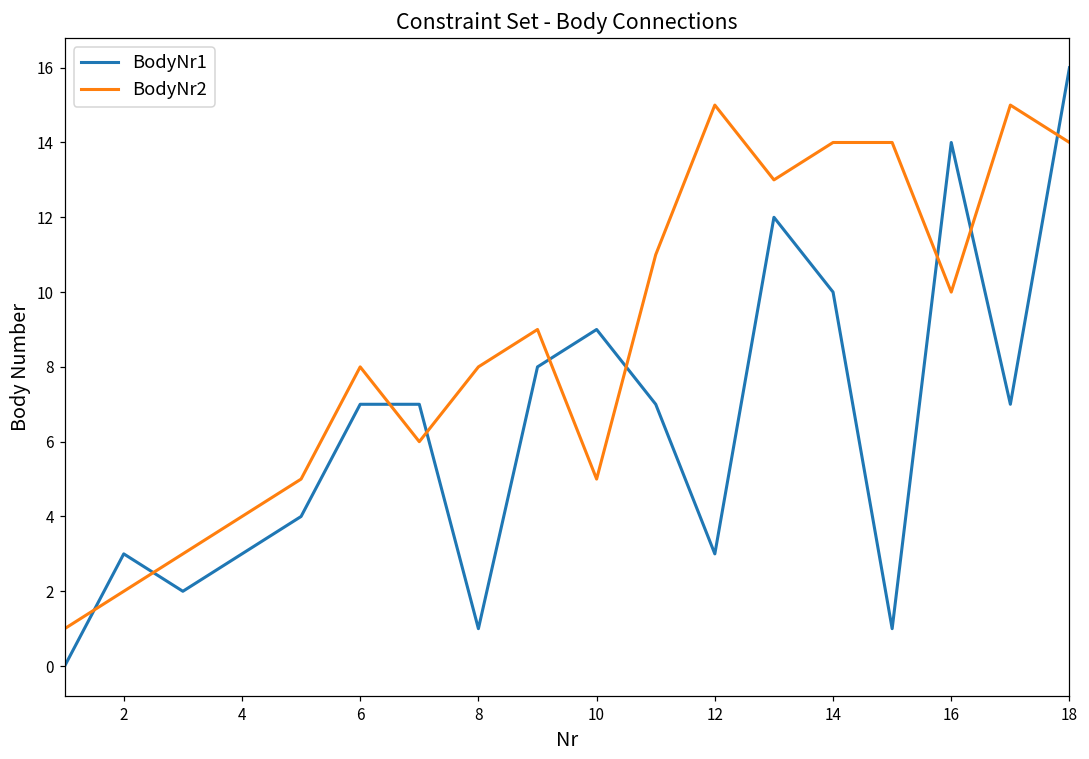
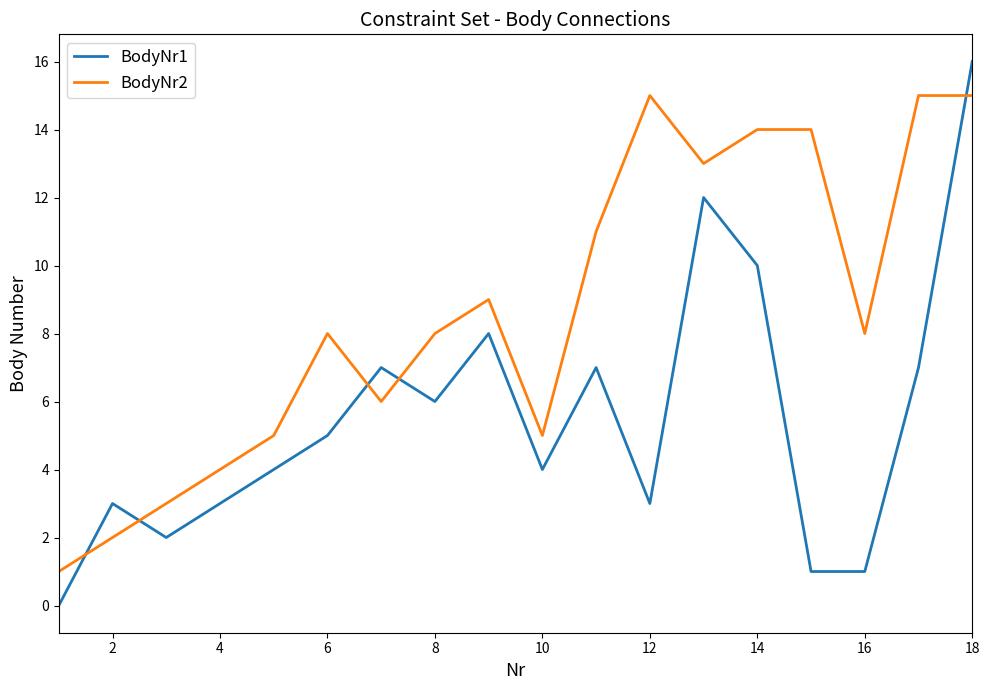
  {
    "BodyNr1": {
      "2": 3,
      "4": 3,
-     "6": 7,
-     "8": 1,
-     "10": 9,
+     "6": 5,
+     "8": 6,
+     "10": 4,
      "12": 3,
      "14": 10,
-     "16": 14,
+     "16": 1,
      "18": 16
    },
    "BodyNr2": {
      "2": 2,
      "4": 4,
      "6": 8,
      "8": 8,
      "10": 5,
      "12": 15,
      "14": 14,
-     "16": 10,
-     "18": 14
+     "16": 8,
+     "18": 15
    }
  }
